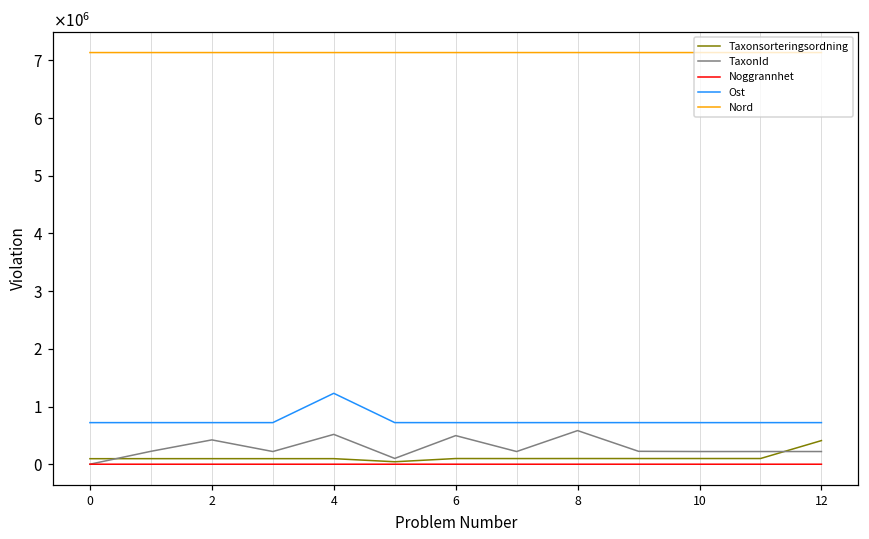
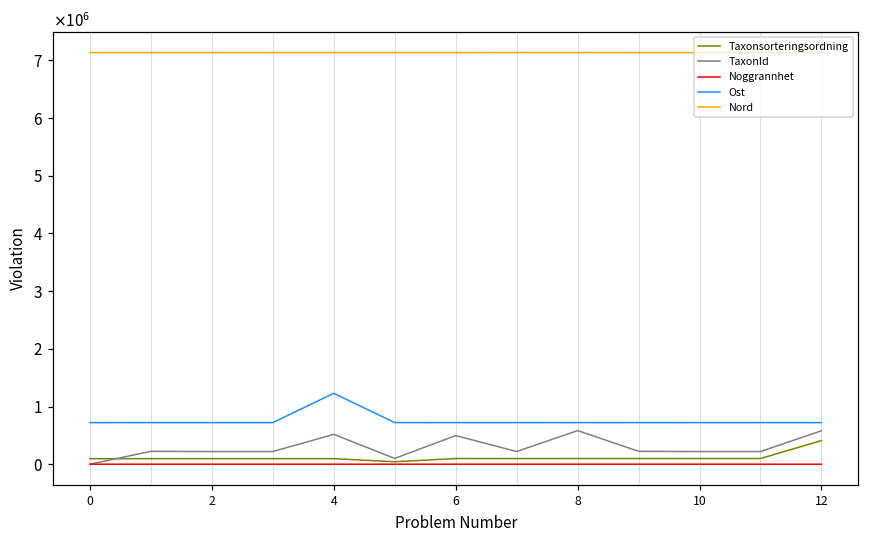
  {
    "Taxonsorteringsordning": {
      "0": 100000,
      "2": 100000,
      "4": 100000,
      "6": 100000,
      "8": 100000,
      "10": 100000,
      "12": 400000
    },
    "TaxonId": {
-     "2": 400000,
+     "2": 200000,
      "4": 500000,
      "6": 500000,
      "8": 600000,
      "10": 200000,
-     "12": 200000
+     "12": 600000
    },
    "Noggrannhet": {
      "2": 0,
      "4": 0,
      "6": 0,
      "8": 0,
      "10": 0,
      "12": 0
    },
    "Ost": {
      "0": 700000,
      "2": 700000,
      "4": 1200000,
      "6": 700000,
      "8": 700000,
      "10": 700000,
      "12": 700000
    },
    "Nord": {
      "0": 7100000,
      "2": 7100000,
      "4": 7100000,
      "6": 7100000,
      "8": 7100000
    }
  }
